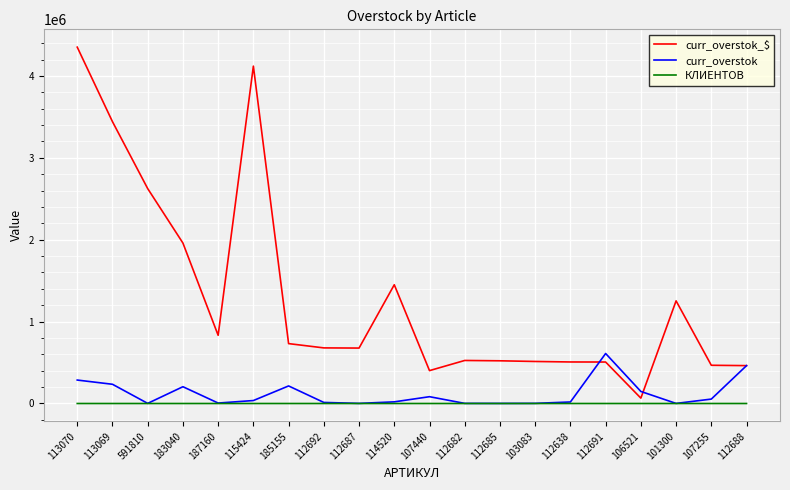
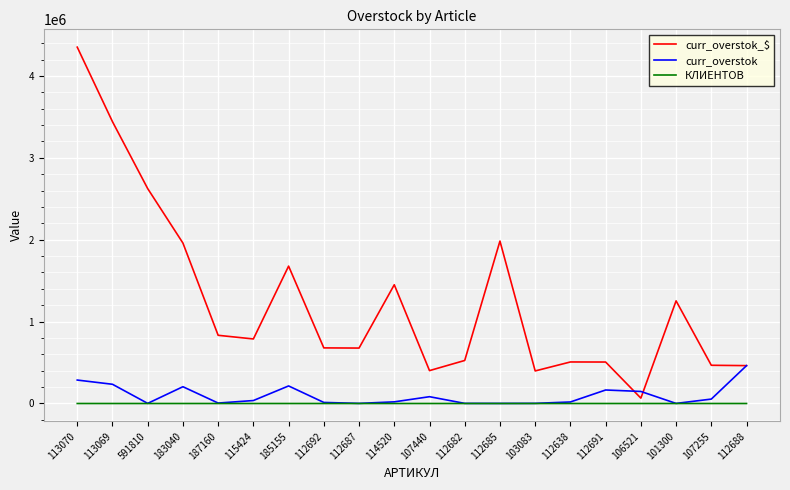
  {
    "curr_overstok_$": {
      "113070": 4400000,
      "113069": 3400000,
      "591810": 2600000,
      "183040": 2000000,
      "187160": 800000,
-     "115424": 4100000,
-     "185155": 700000,
+     "115424": 800000,
+     "185155": 1700000,
      "112692": 700000,
      "112687": 700000,
      "114520": 1400000,
      "107440": 400000,
      "112682": 500000,
-     "112685": 500000,
-     "103083": 500000,
+     "112685": 2000000,
+     "103083": 400000,
      "112638": 500000,
      "112691": 500000,
      "106521": 100000,
      "101300": 1300000,
      "107255": 500000
    },
    "curr_overstok": {
      "113070": 300000,
      "113069": 200000,
      "183040": 200000,
      "115424": 0,
      "185155": 200000,
      "107440": 100000,
-     "112691": 600000,
+     "112691": 200000,
      "106521": 100000,
      "107255": 100000
    },
    "КЛИЕНТОВ": {
      "113070": 0,
      "113069": 0,
      "183040": 0,
      "115424": 0,
      "185155": 0,
      "107440": 0,
      "112691": 0,
      "106521": 0,
      "107255": 0,
      "112688": 0
    }
  }
